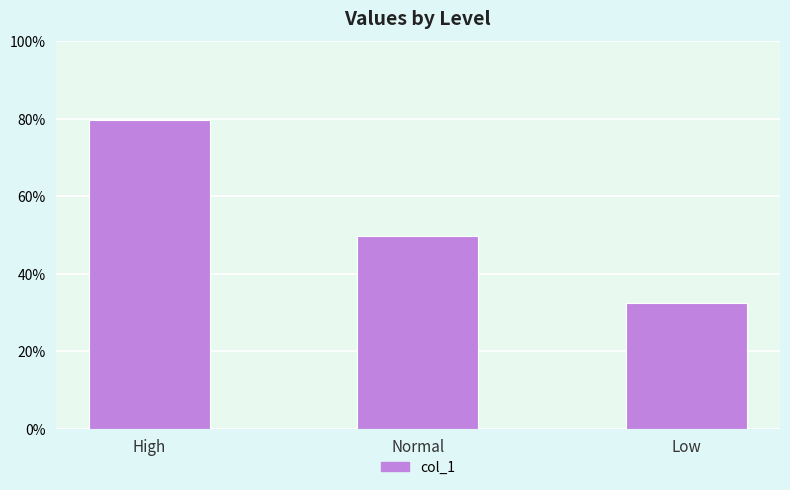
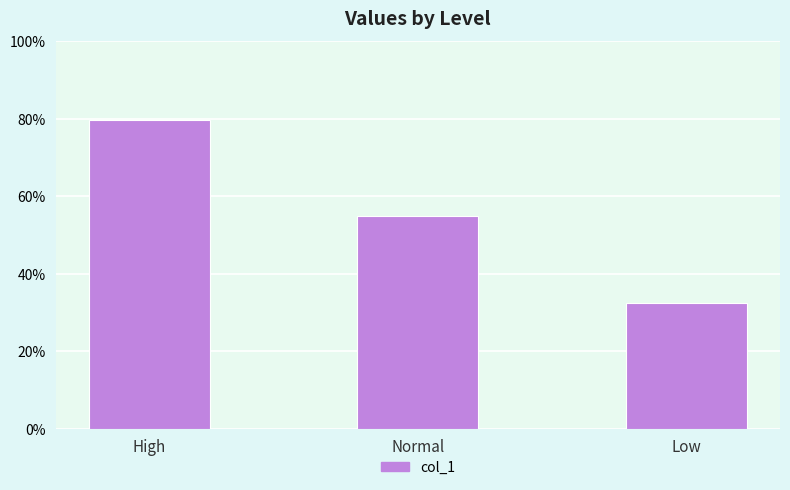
  {
    "High": "80%",
-   "Normal": "50%",
+   "Normal": "55%",
    "Low": "32%"
  }
